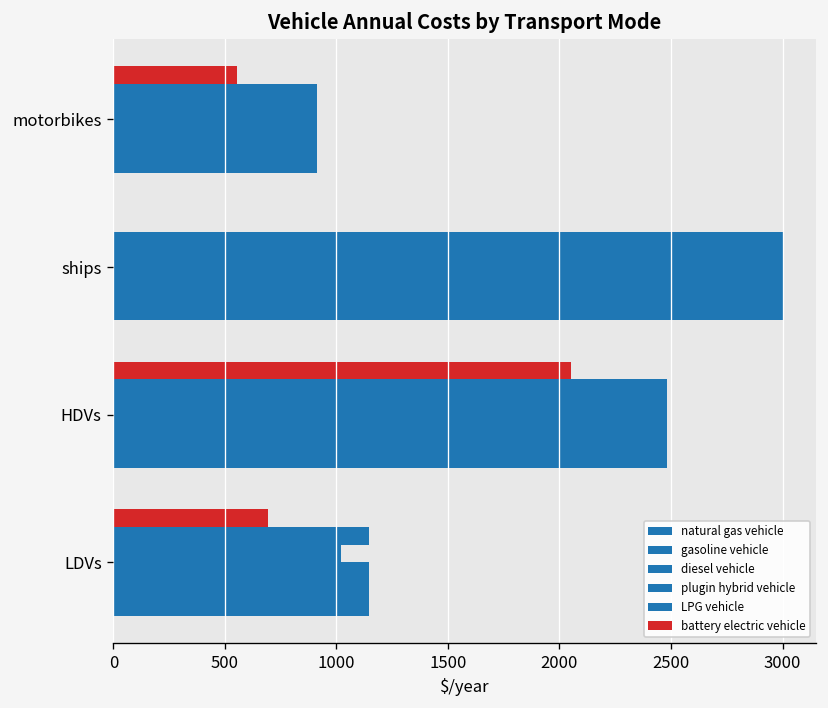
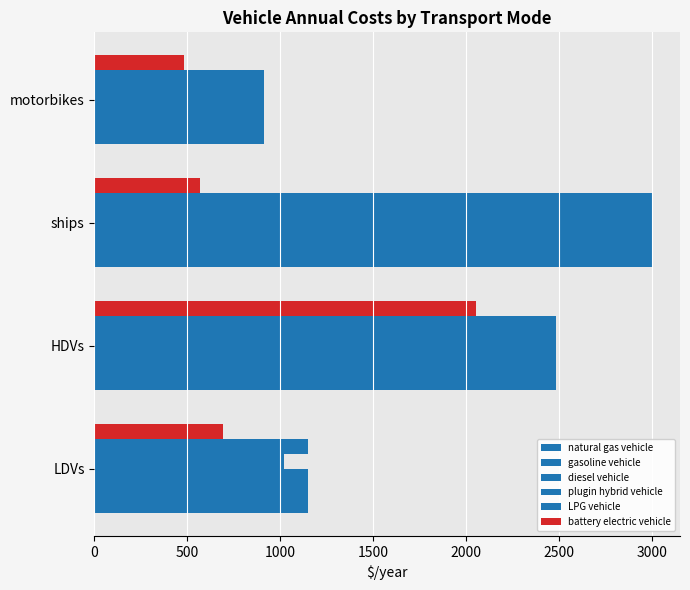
  {
    "battery electric vehicle": {
-     "motorbikes": 550,
-     "ships": 0,
+     "motorbikes": 480,
+     "ships": 570,
      "HDVs": 2050,
      "LDVs": 690
    }
  }
